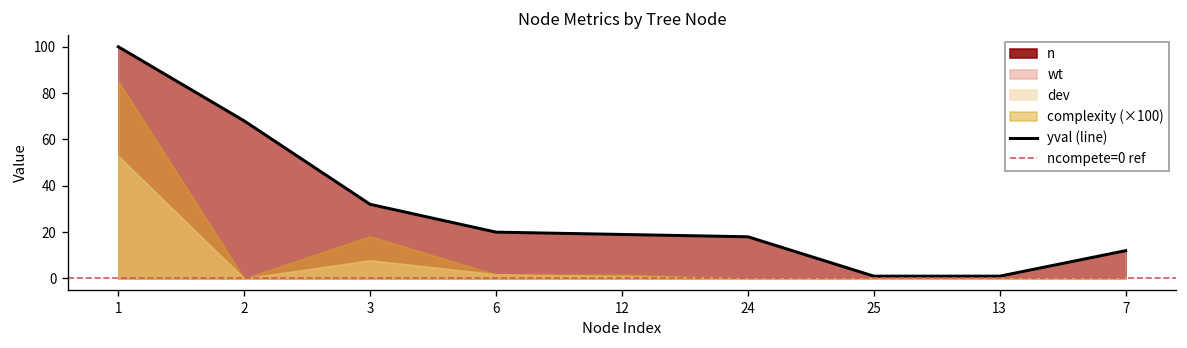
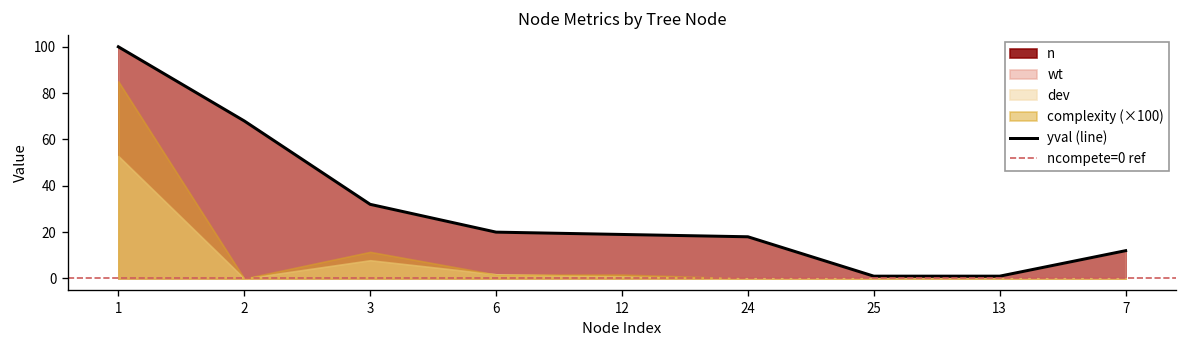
  {
    "complexity (×100)": {
      "1": 85,
-     "3": 18
+     "3": 11
    }
  }
